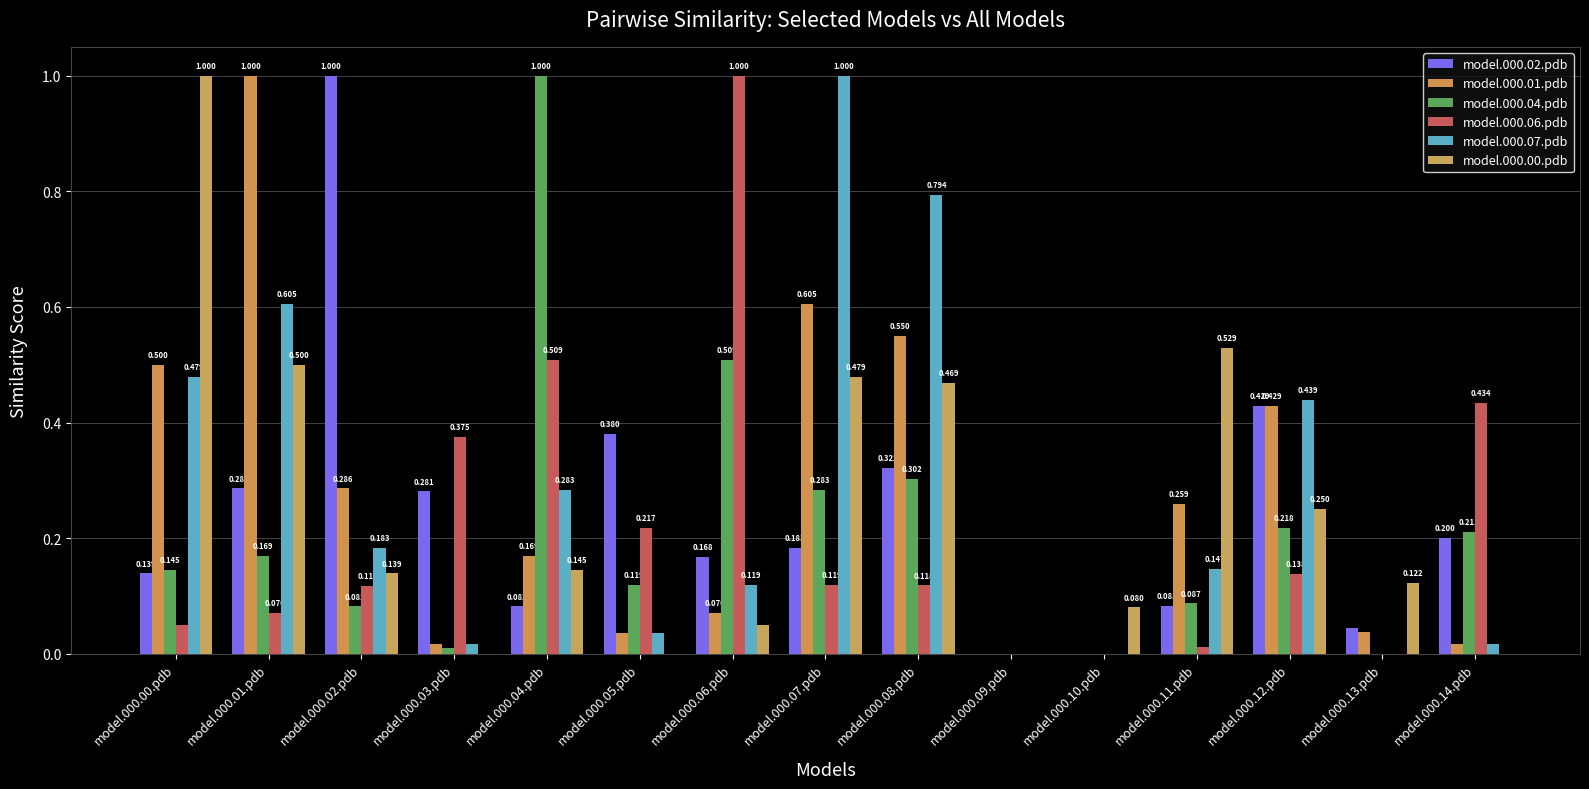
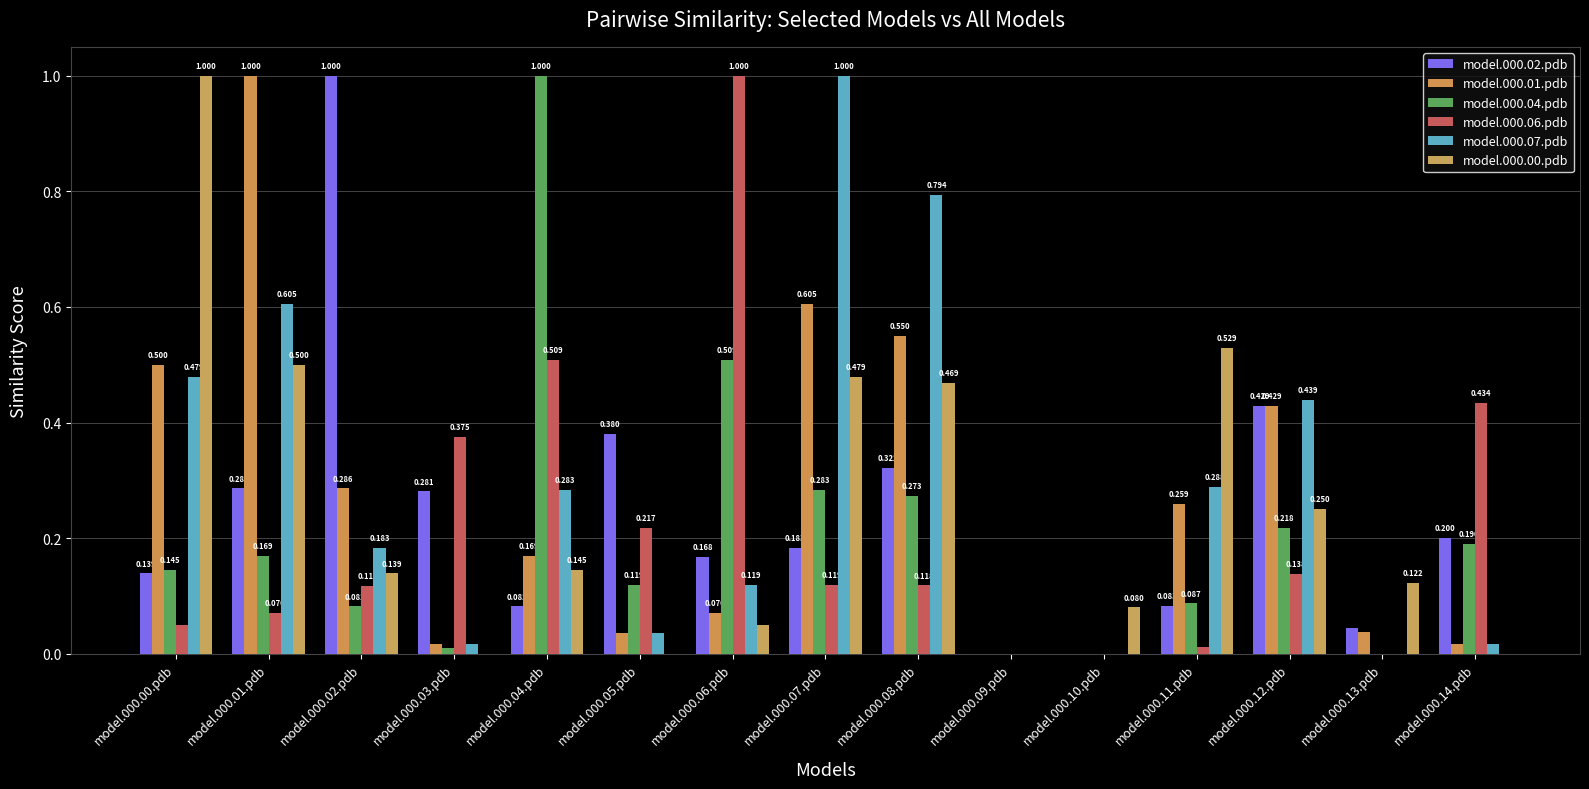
  {
    "model.000.02.pdb": {
      "model.000.00.pdb": 0.139,
      "model.000.01.pdb": 0.286,
      "model.000.02.pdb": 1.000,
      "model.000.03.pdb": 0.281,
      "model.000.04.pdb": 0.082,
      "model.000.05.pdb": 0.380,
      "model.000.06.pdb": 0.168,
      "model.000.07.pdb": 0.183,
      "model.000.08.pdb": 0.322,
      "model.000.11.pdb": 0.083,
      "model.000.14.pdb": 0.200
    },
    "model.000.04.pdb": {
      "model.000.00.pdb": 0.145,
      "model.000.01.pdb": 0.169,
      "model.000.02.pdb": 0.082,
      "model.000.04.pdb": 1.000,
      "model.000.05.pdb": 0.119,
      "model.000.06.pdb": 0.509,
      "model.000.07.pdb": 0.283,
-     "model.000.08.pdb": 0.302,
+     "model.000.08.pdb": 0.273,
      "model.000.11.pdb": 0.087,
      "model.000.12.pdb": 0.218,
-     "model.000.14.pdb": 0.211
+     "model.000.14.pdb": 0.190
    },
    "model.000.07.pdb": {
      "model.000.00.pdb": 0.479,
      "model.000.01.pdb": 0.605,
      "model.000.02.pdb": 0.183,
      "model.000.04.pdb": 0.283,
      "model.000.06.pdb": 0.119,
      "model.000.07.pdb": 1.000,
      "model.000.08.pdb": 0.794,
-     "model.000.11.pdb": 0.147,
+     "model.000.11.pdb": 0.288,
      "model.000.12.pdb": 0.439
    }
  }
